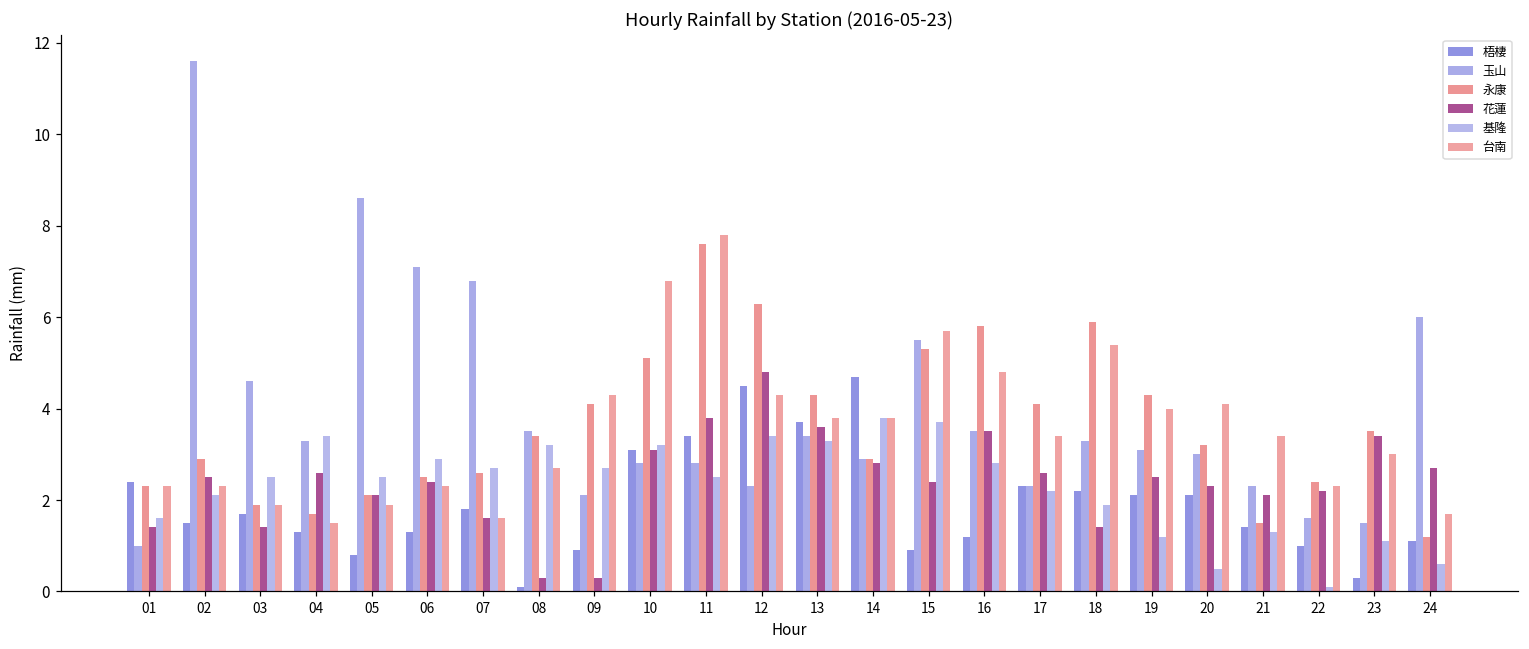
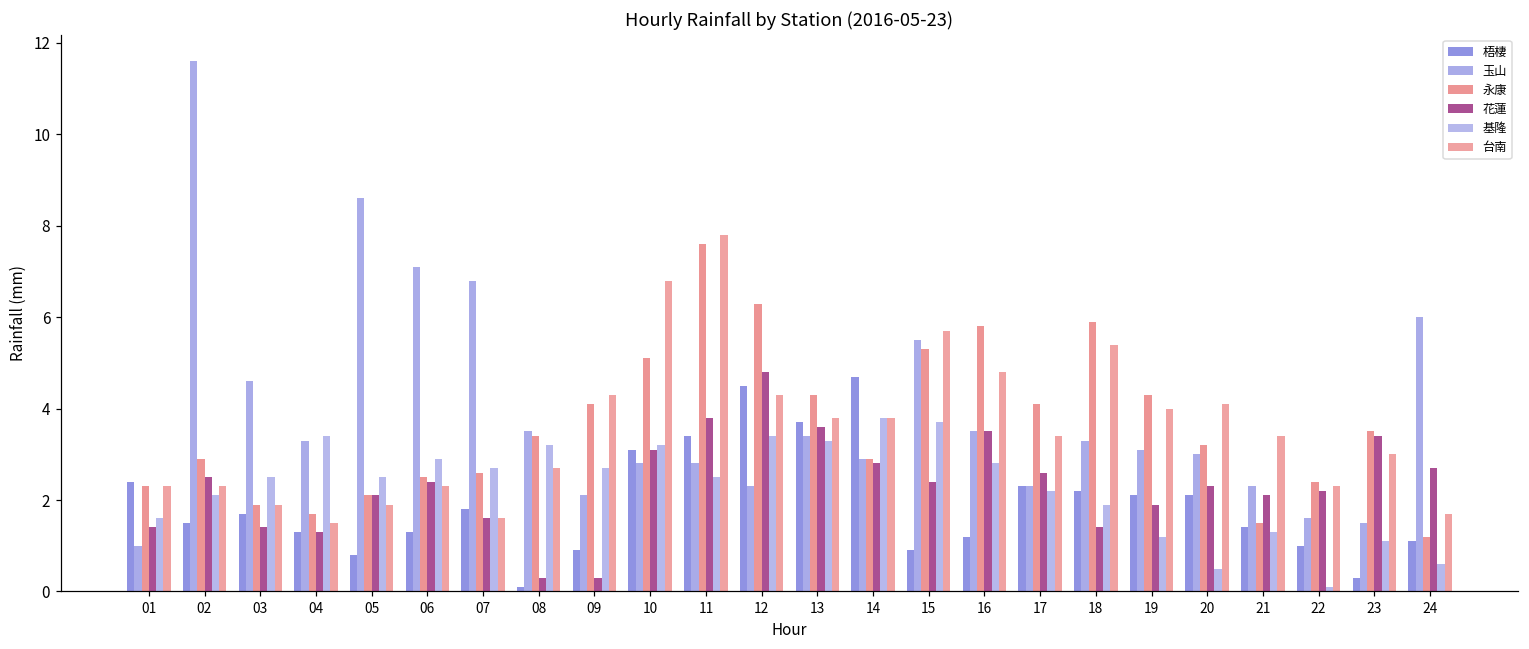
  {
    "花蓮": {
      "01": 1.4,
      "02": 2.5,
      "03": 1.4,
-     "04": 2.6,
+     "04": 1.3,
      "05": 2.1,
      "06": 2.4,
      "07": 1.6,
      "08": 0.3,
      "09": 0.3,
      "10": 3.1,
      "11": 3.8,
      "12": 4.8,
      "13": 3.6,
      "14": 2.8,
      "15": 2.4,
      "16": 3.5,
      "17": 2.6,
      "18": 1.4,
-     "19": 2.5,
+     "19": 1.9,
      "20": 2.3,
      "21": 2.1,
      "22": 2.2,
      "23": 3.4,
      "24": 2.7
    }
  }
